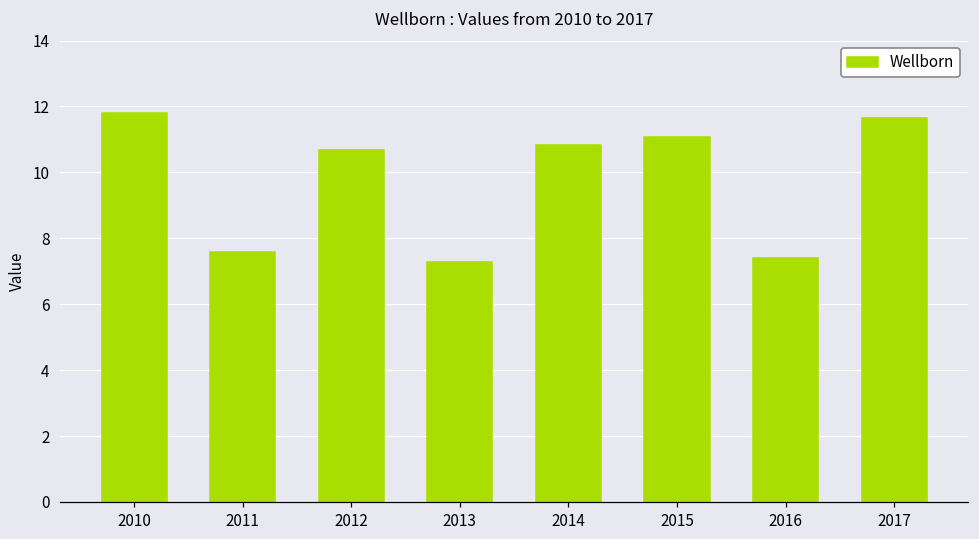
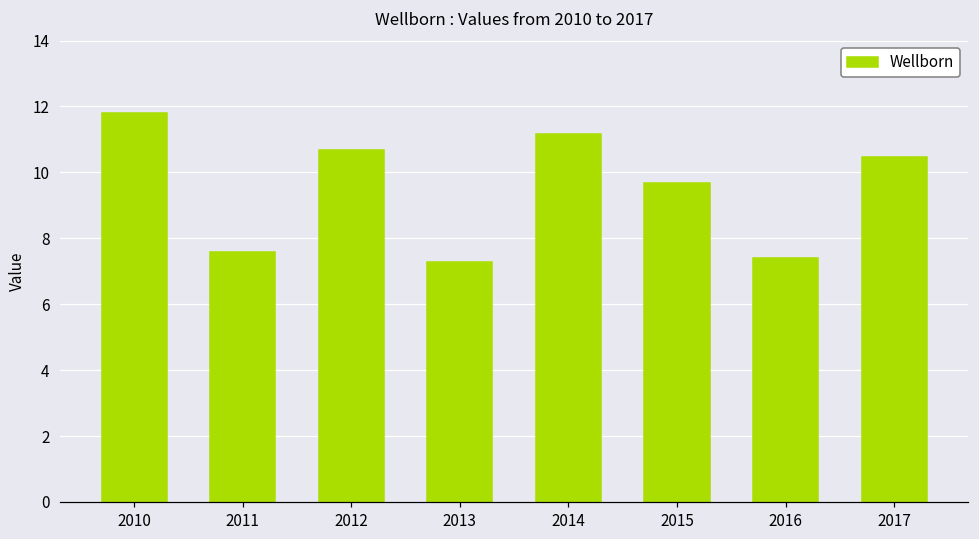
  {
    "2010": 11.8,
    "2011": 7.6,
    "2012": 10.7,
    "2013": 7.3,
-   "2014": 10.8,
-   "2015": 11.1,
+   "2014": 11.2,
+   "2015": 9.7,
    "2016": 7.4,
-   "2017": 11.7
+   "2017": 10.5
  }
